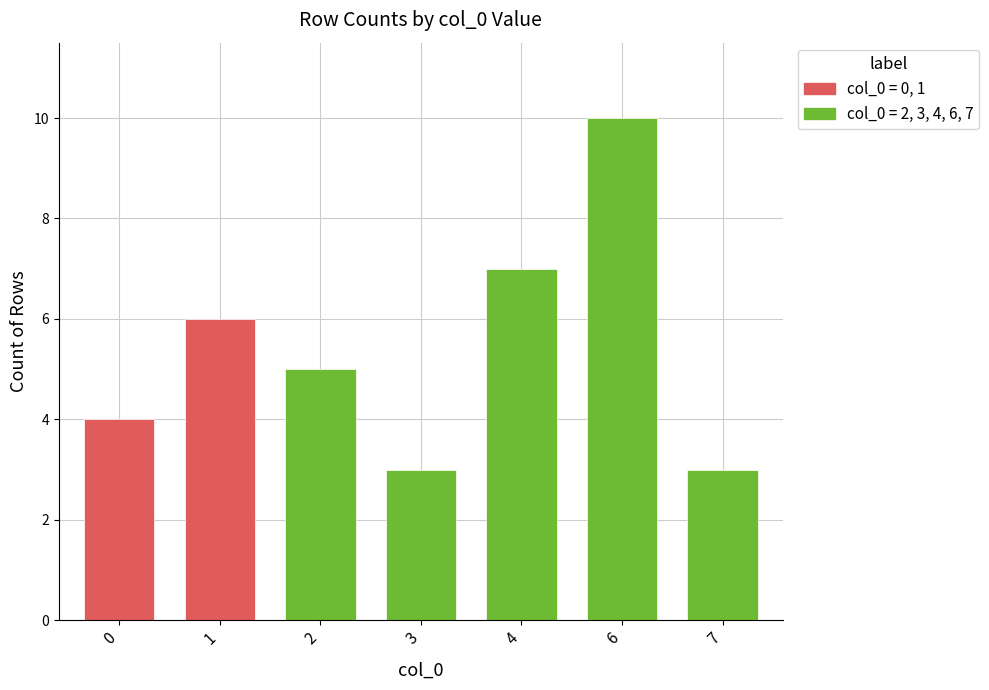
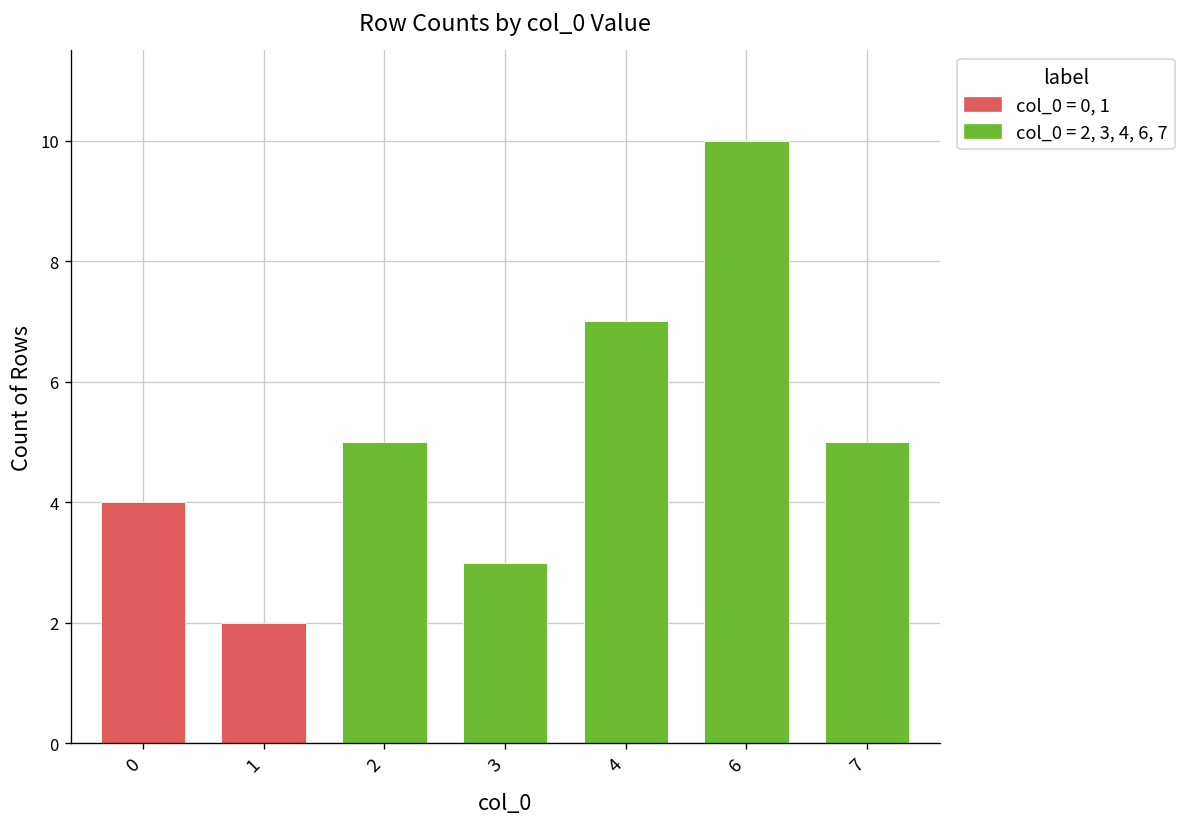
  {
    "0": 4,
-   "1": 6,
+   "1": 2,
    "2": 5,
    "3": 3,
    "4": 7,
    "6": 10,
-   "7": 3
+   "7": 5
  }
